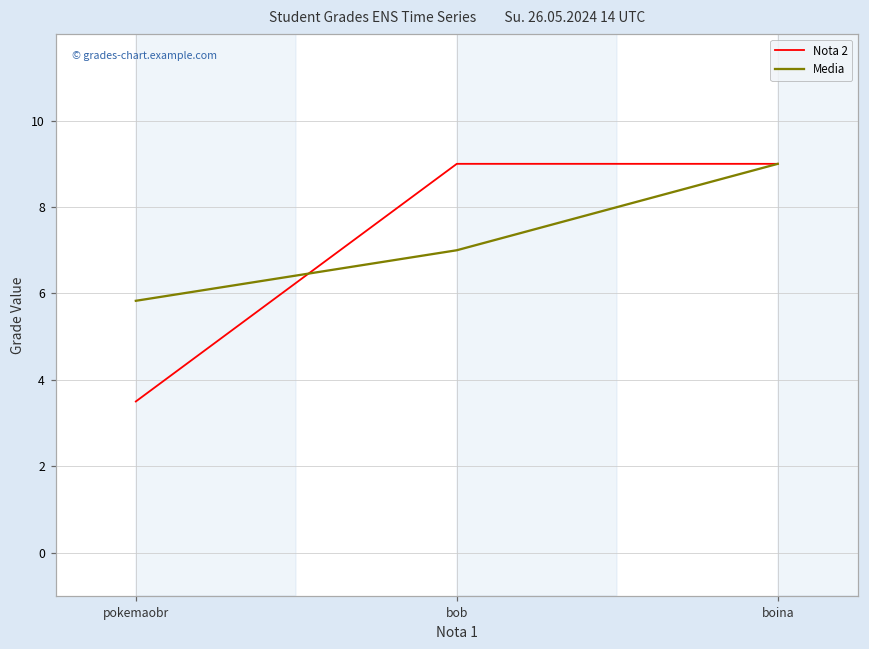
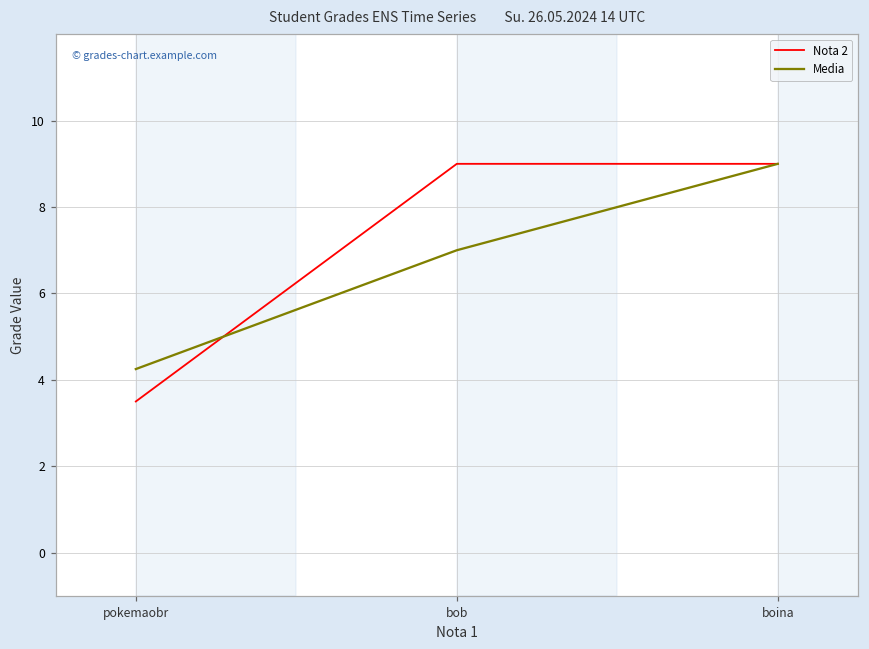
  {
    "Nota 2": {
      "pokemaobr": 3.5,
      "bob": 9.0
    },
    "Media": {
-     "pokemaobr": 5.8,
+     "pokemaobr": 4.3,
      "bob": 7.0
    }
  }
